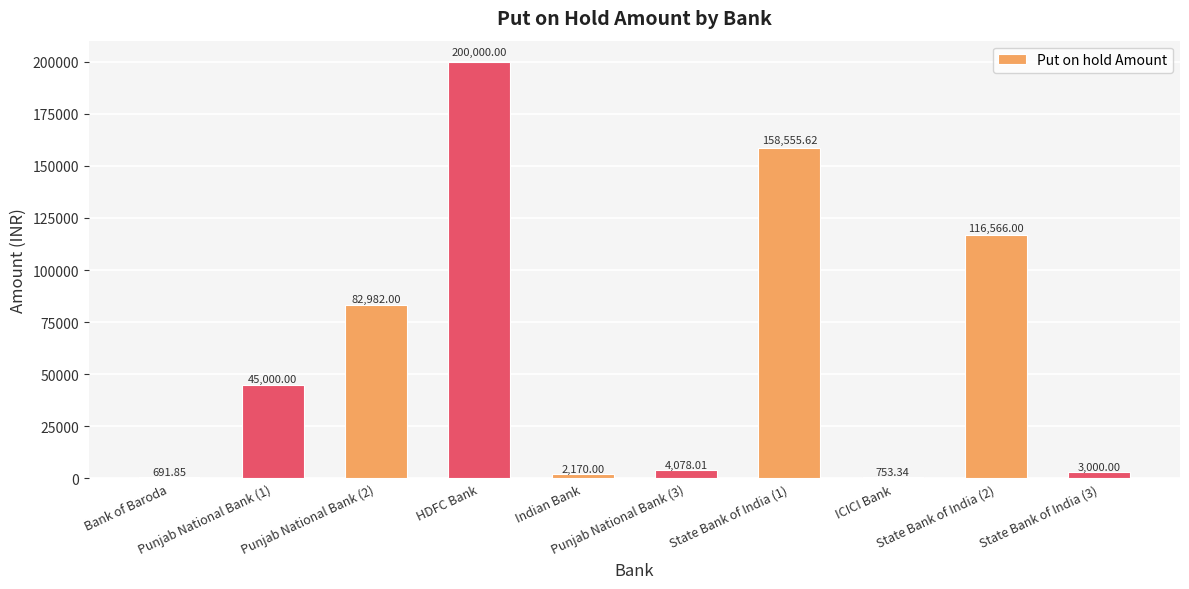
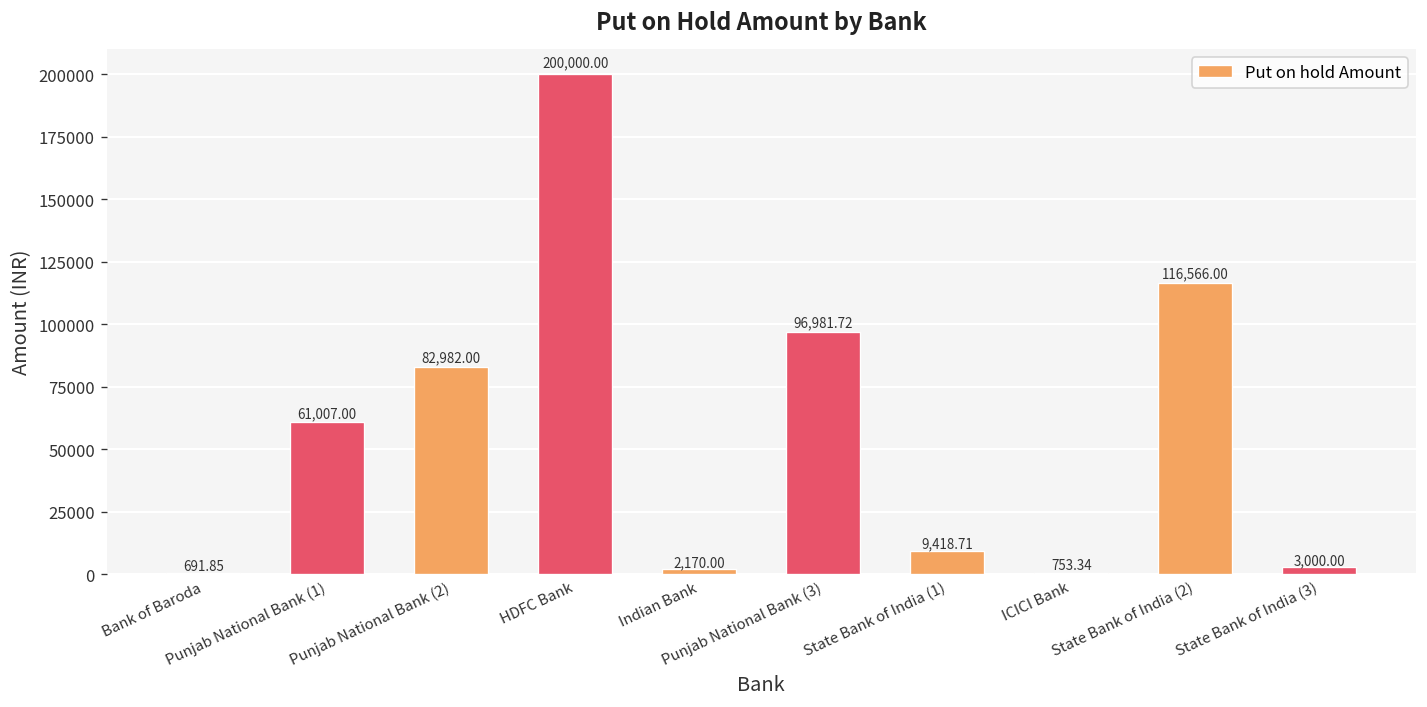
  {
    "Bank of Baroda": "691.85",
-   "Punjab National Bank (1)": "45,000.00",
+   "Punjab National Bank (1)": "61,007.00",
    "Punjab National Bank (2)": "82,982.00",
    "HDFC Bank": "200,000.00",
    "Indian Bank": "2,170.00",
-   "Punjab National Bank (3)": "4,078.01",
-   "State Bank of India (1)": "158,555.62",
+   "Punjab National Bank (3)": "96,981.72",
+   "State Bank of India (1)": "9,418.71",
    "ICICI Bank": "753.34",
    "State Bank of India (2)": "116,566.00",
    "State Bank of India (3)": "3,000.00"
  }
